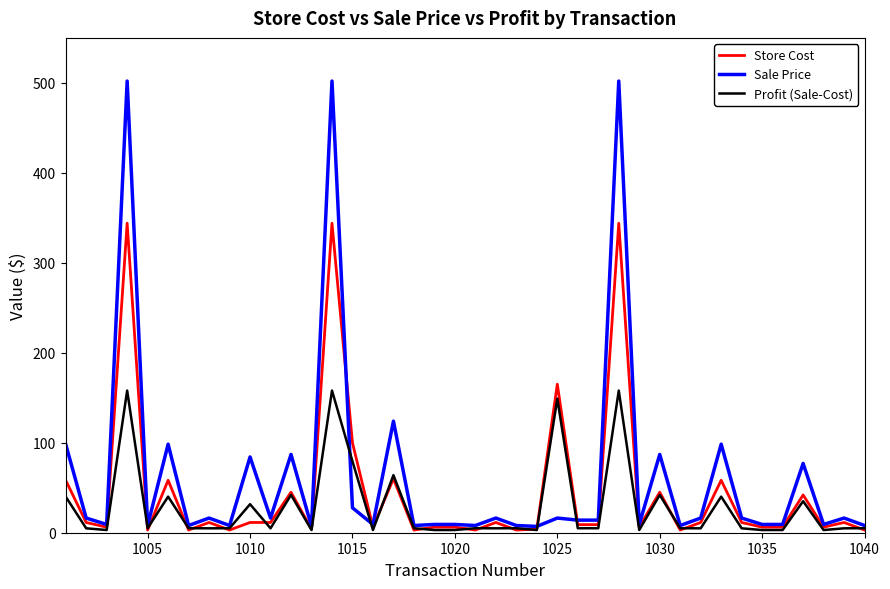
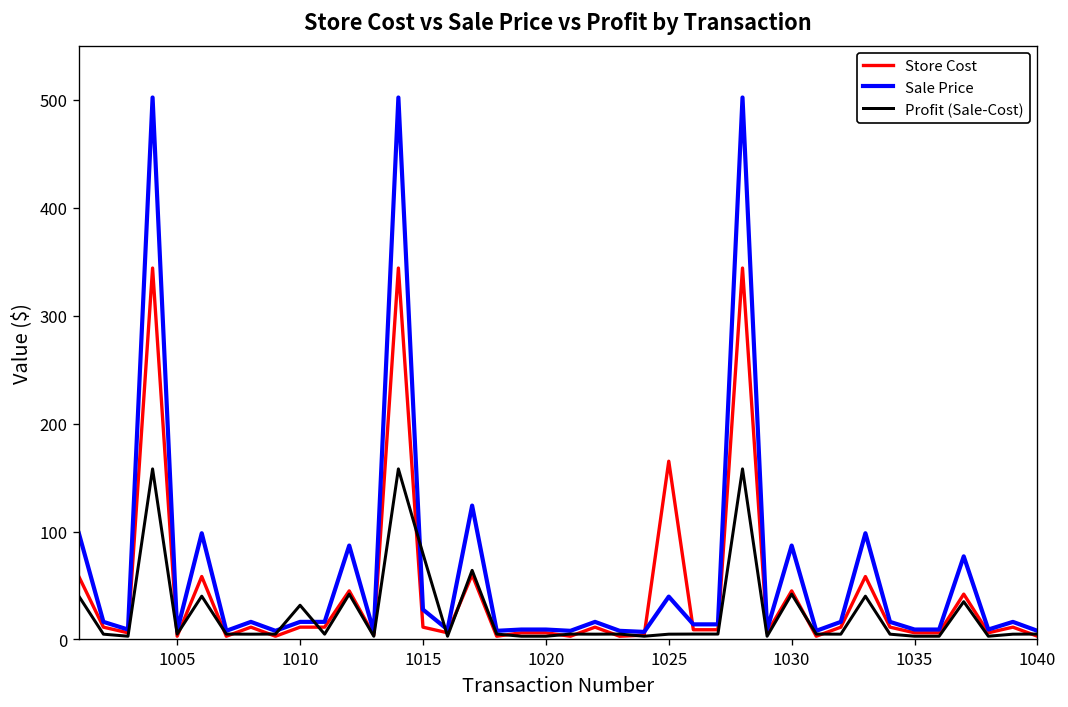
  {
    "Store Cost": {
      "1010": 10,
-     "1015": 100,
+     "1015": 10,
      "1020": 10,
      "1025": 170,
      "1030": 50,
      "1035": 10
    },
    "Sale Price": {
      "1005": 10,
-     "1010": 80,
+     "1010": 20,
      "1015": 30,
      "1020": 10,
-     "1025": 20,
+     "1025": 40,
      "1030": 90,
      "1035": 10,
      "1040": 10
    },
    "Profit (Sale-Cost)": {
      "1010": 30,
      "1015": 80,
      "1020": 0,
-     "1025": 150,
+     "1025": 0,
      "1030": 40,
      "1035": 0
    }
  }
